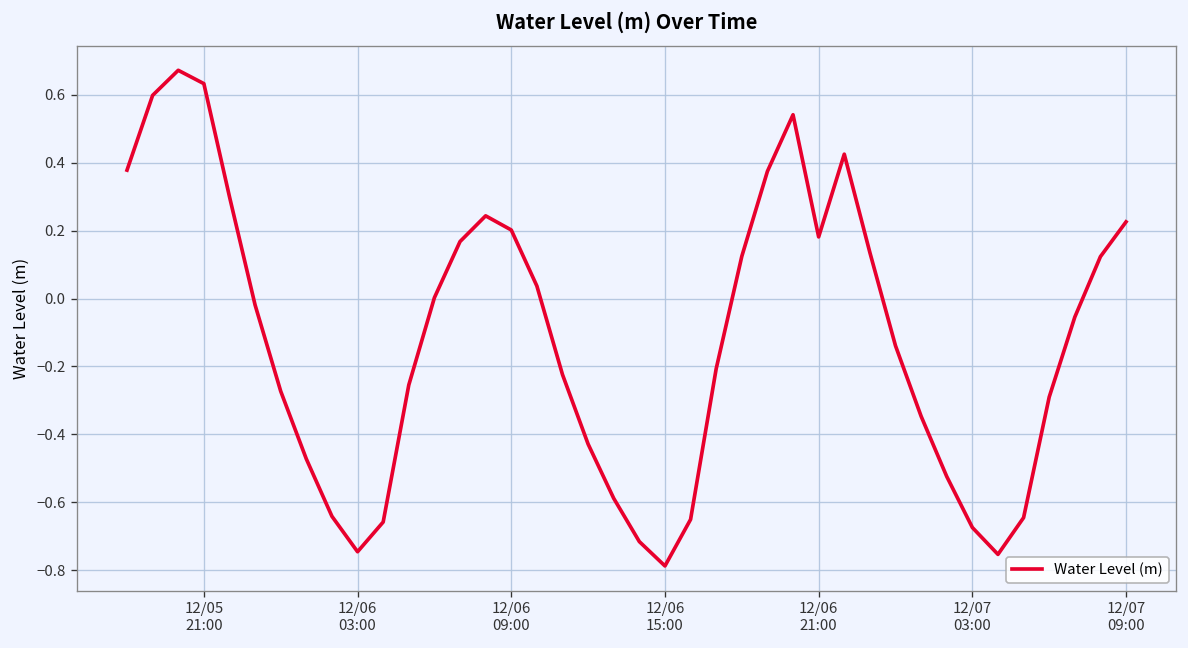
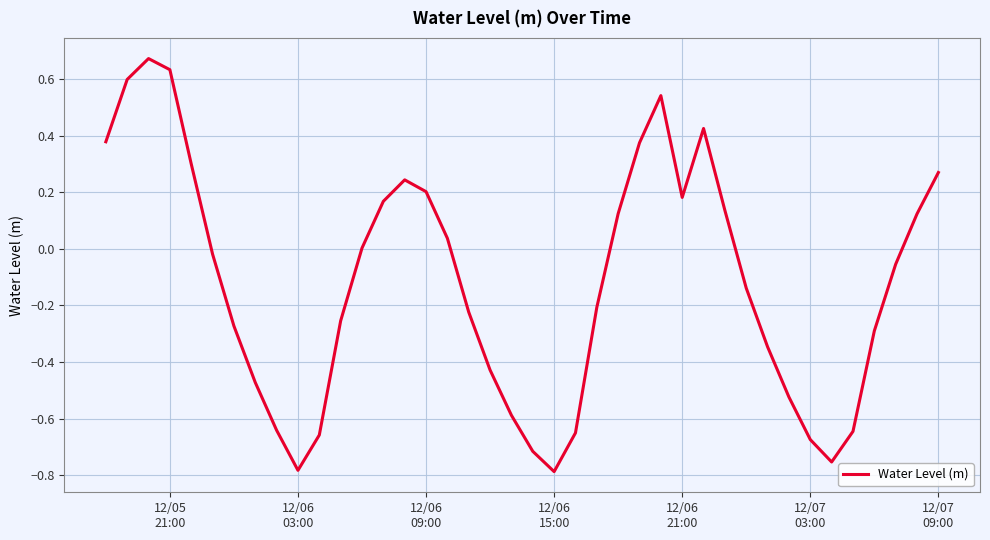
  {
    "12/05 21:00": 0.63,
-   "12/06 03:00": -0.75,
+   "12/06 03:00": -0.78,
    "12/06 09:00": 0.20,
    "12/06 15:00": -0.79,
    "12/06 21:00": 0.18,
    "12/07 03:00": -0.67,
-   "12/07 09:00": 0.23
+   "12/07 09:00": 0.27
  }
